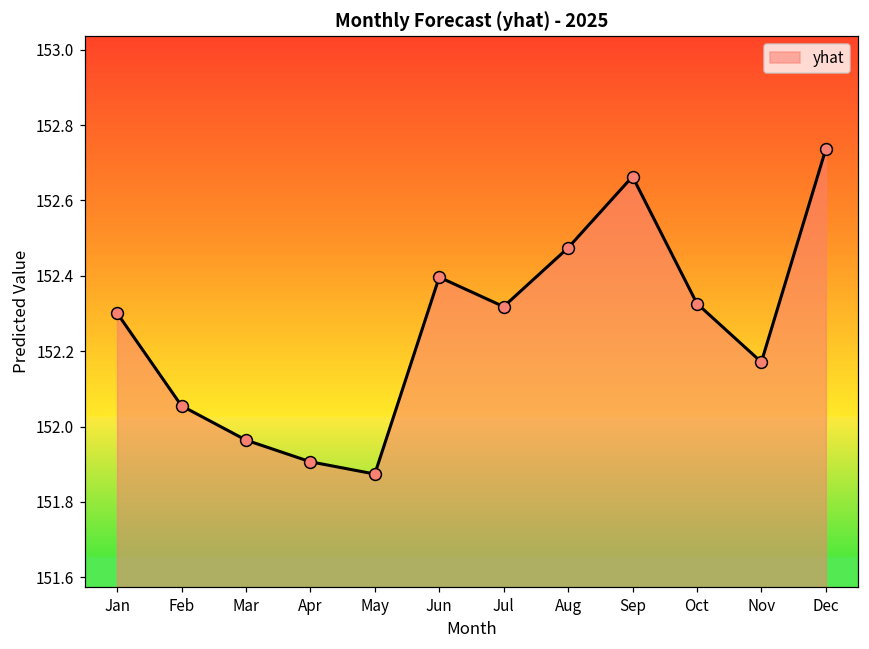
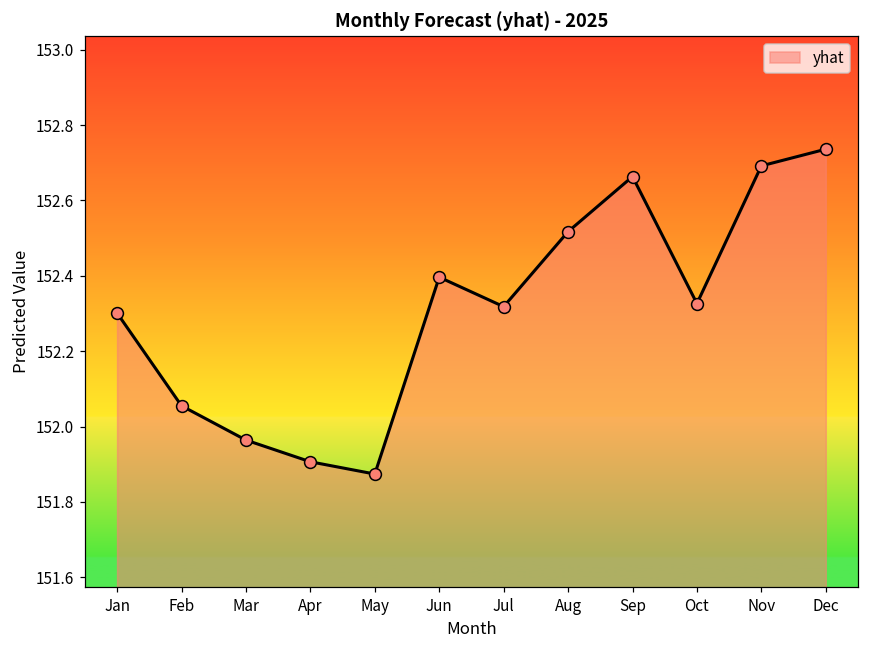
  {
    "Jan": 152.30,
    "Feb": 152.06,
    "Mar": 151.96,
    "Apr": 151.91,
    "May": 151.87,
    "Jun": 152.40,
    "Jul": 152.32,
-   "Aug": 152.47,
+   "Aug": 152.52,
    "Sep": 152.66,
    "Oct": 152.33,
-   "Nov": 152.17,
+   "Nov": 152.69,
    "Dec": 152.74
  }
